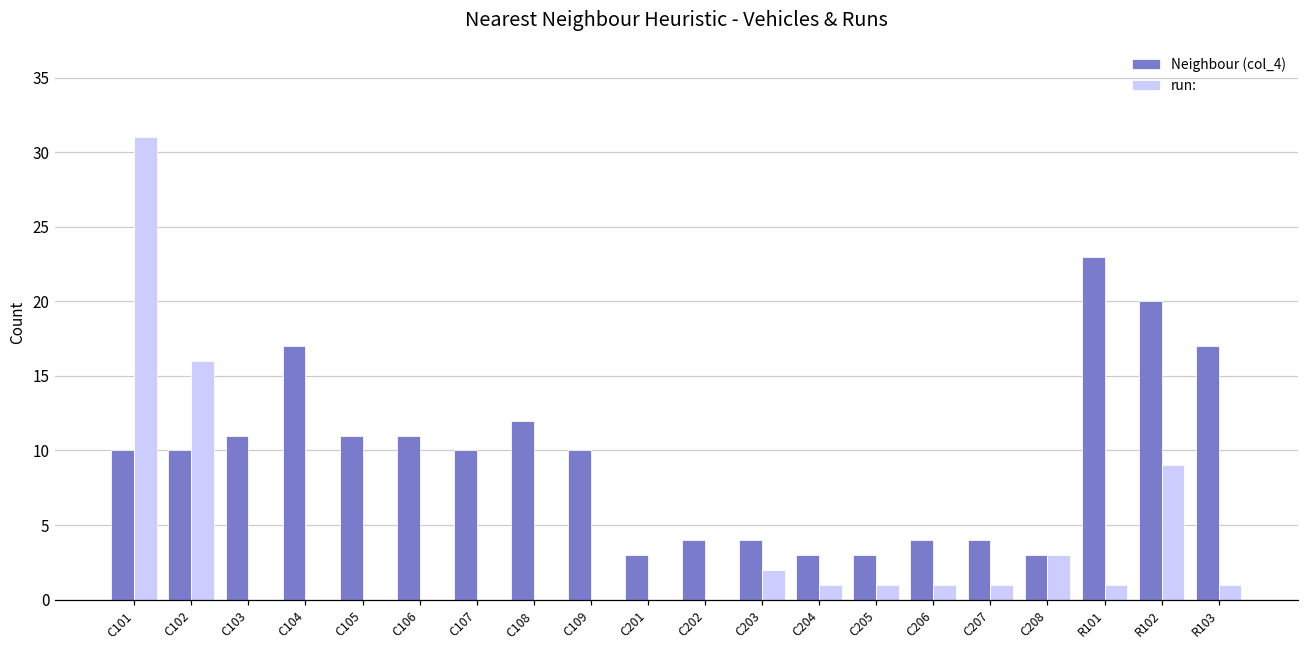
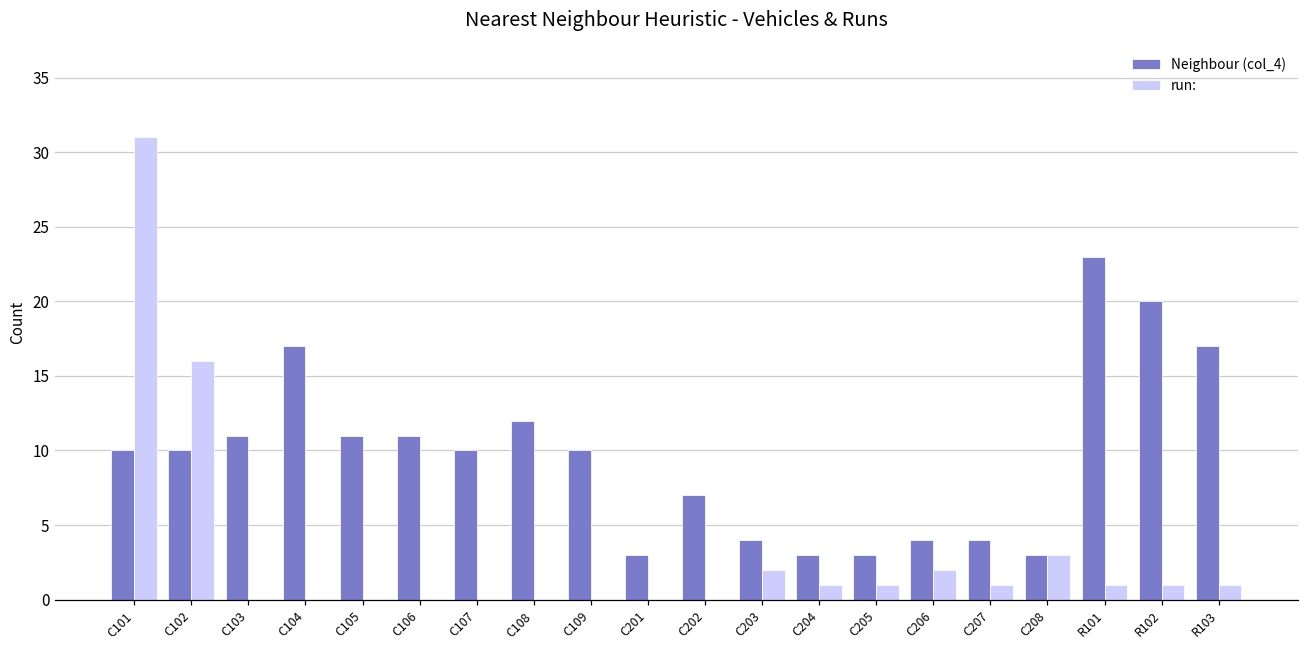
  {
    "Neighbour (col_4)": {
      "C101": 10,
      "C102": 10,
      "C103": 11,
      "C104": 17,
      "C105": 11,
      "C106": 11,
      "C107": 10,
      "C108": 12,
      "C109": 10,
      "C201": 3,
-     "C202": 4,
+     "C202": 7,
      "C203": 4,
      "C204": 3,
      "C205": 3,
      "C206": 4,
      "C207": 4,
      "C208": 3,
      "R101": 23,
      "R102": 20,
      "R103": 17
    },
    "run:": {
      "C101": 31,
      "C102": 16,
      "C103": 0,
      "C104": 0,
      "C105": 0,
      "C106": 0,
      "C107": 0,
      "C108": 0,
      "C109": 0,
      "C201": 0,
      "C202": 0,
      "C203": 2,
      "C204": 1,
      "C205": 1,
-     "C206": 1,
+     "C206": 2,
      "C207": 1,
      "C208": 3,
      "R101": 1,
-     "R102": 9,
+     "R102": 1,
      "R103": 1
    }
  }
